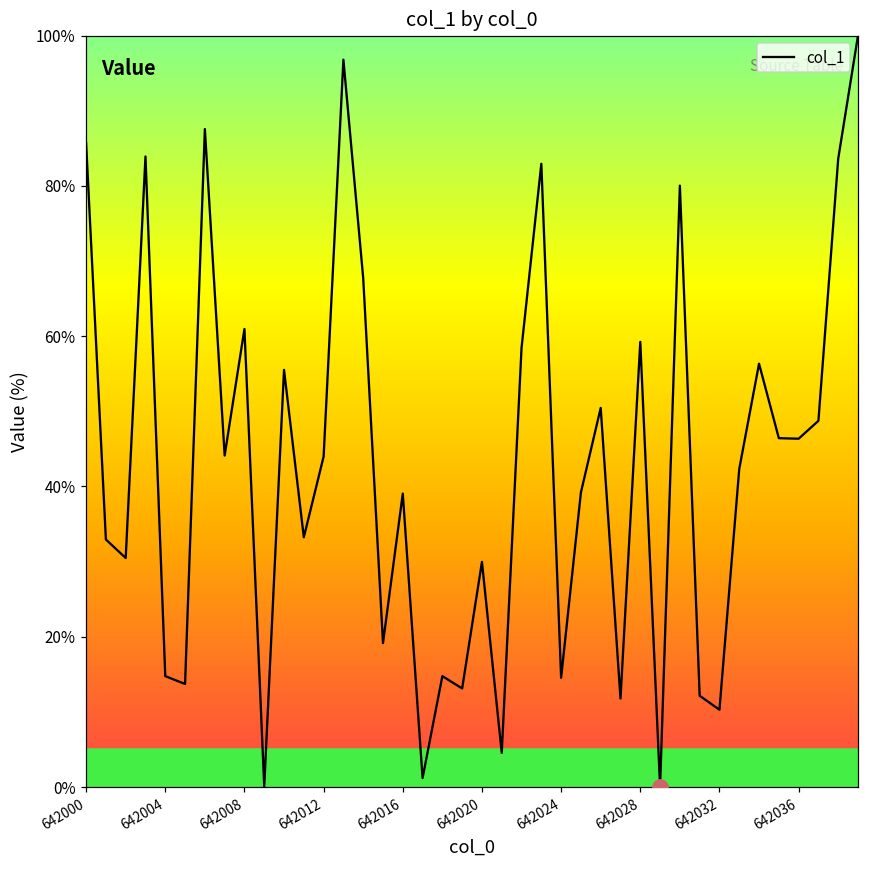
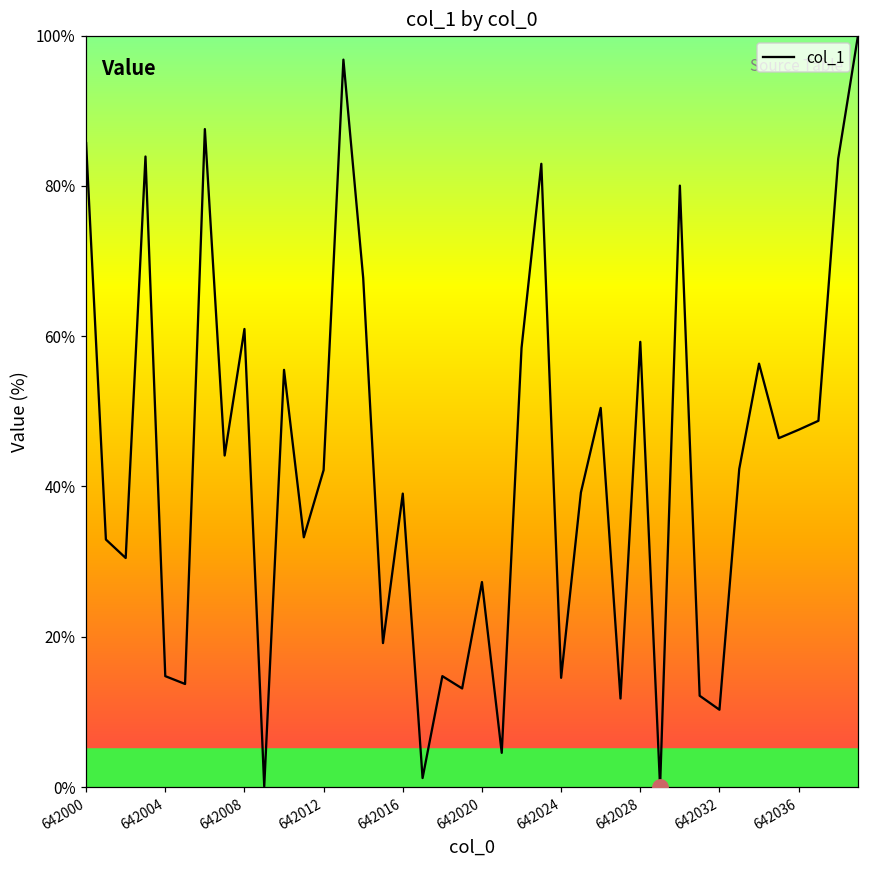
  {
    "col_1": {
      "642000": "86%",
      "642004": "15%",
      "642008": "61%",
-     "642012": "44%",
+     "642012": "42%",
      "642016": "39%",
-     "642020": "30%",
+     "642020": "27%",
      "642024": "15%",
      "642028": "59%",
      "642032": "10%",
-     "642036": "46%"
+     "642036": "48%"
    }
  }
